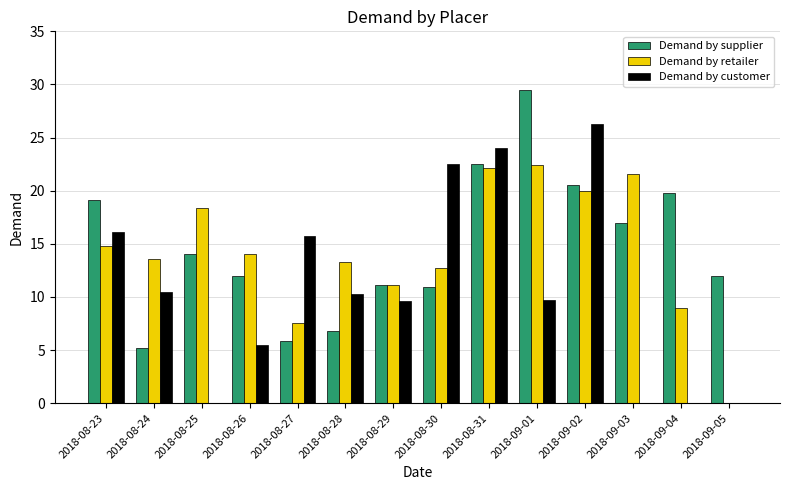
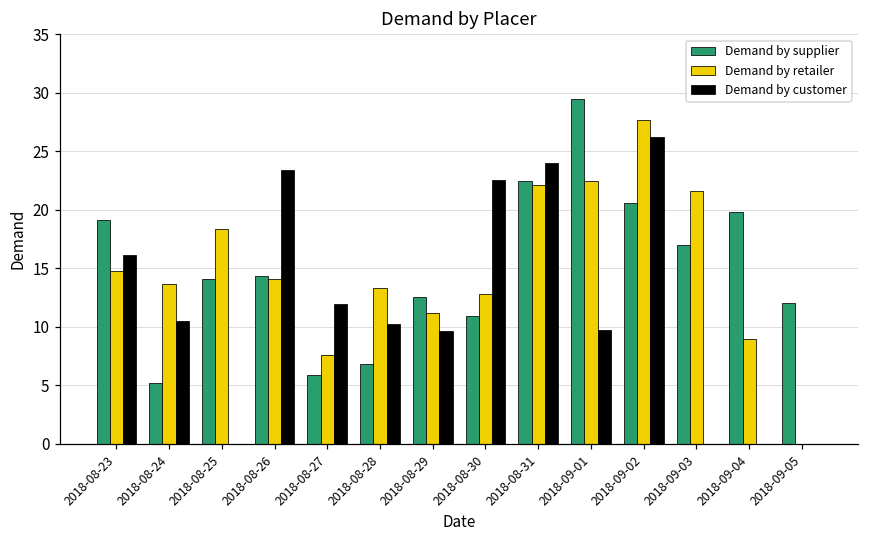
  {
    "Demand by supplier": {
      "2018-08-23": 19.1,
      "2018-08-24": 5.2,
      "2018-08-25": 14.1,
-     "2018-08-26": 12.0,
+     "2018-08-26": 14.3,
      "2018-08-27": 5.8,
      "2018-08-28": 6.8,
-     "2018-08-29": 11.1,
+     "2018-08-29": 12.6,
      "2018-08-30": 10.9,
      "2018-08-31": 22.5,
      "2018-09-01": 29.4,
      "2018-09-02": 20.6,
      "2018-09-03": 17.0,
      "2018-09-04": 19.8,
      "2018-09-05": 12.0
    },
    "Demand by retailer": {
      "2018-08-23": 14.8,
      "2018-08-24": 13.6,
      "2018-08-25": 18.4,
      "2018-08-26": 14.1,
      "2018-08-27": 7.6,
      "2018-08-28": 13.3,
      "2018-08-29": 11.2,
      "2018-08-30": 12.8,
      "2018-08-31": 22.2,
      "2018-09-01": 22.4,
-     "2018-09-02": 19.9,
+     "2018-09-02": 27.7,
      "2018-09-03": 21.6,
      "2018-09-04": 9.0,
      "2018-09-05": 0.0
    },
    "Demand by customer": {
      "2018-08-23": 16.1,
      "2018-08-24": 10.5,
      "2018-08-25": 0.0,
-     "2018-08-26": 5.5,
-     "2018-08-27": 15.7,
+     "2018-08-26": 23.4,
+     "2018-08-27": 11.9,
      "2018-08-28": 10.3,
      "2018-08-29": 9.7,
      "2018-08-30": 22.5,
      "2018-08-31": 24.0,
      "2018-09-01": 9.7,
      "2018-09-02": 26.3,
      "2018-09-03": 0.0,
      "2018-09-04": 0.0,
      "2018-09-05": 0.0
    }
  }
